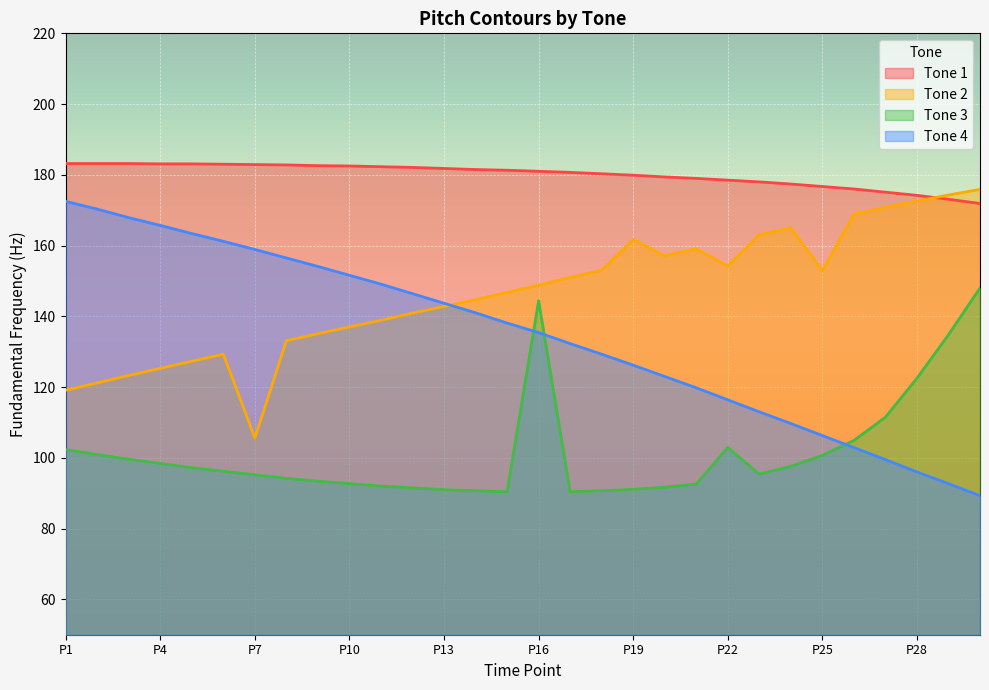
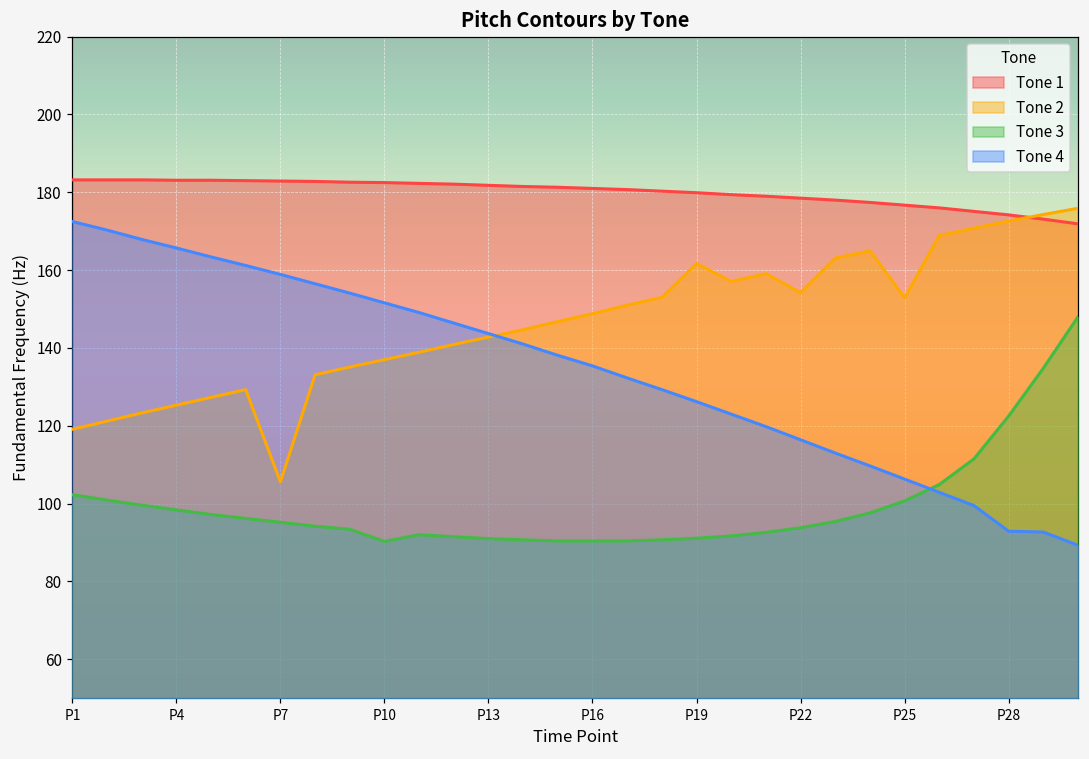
  {
    "Tone 1": {
      "P1": 183,
      "P4": 183,
      "P7": 183,
      "P10": 183,
      "P13": 182,
      "P16": 181,
      "P19": 180,
      "P22": 179,
      "P25": 177,
      "P28": 174
    },
    "Tone 2": {
      "P1": 119,
      "P4": 125,
      "P7": 106,
      "P10": 137,
      "P13": 143,
      "P16": 149,
      "P19": 162,
      "P22": 154,
      "P25": 153,
      "P28": 173
    },
    "Tone 3": {
      "P1": 102,
      "P4": 98,
      "P7": 95,
-     "P10": 93,
+     "P10": 90,
      "P13": 91,
-     "P16": 144,
+     "P16": 90,
      "P19": 91,
-     "P22": 103,
+     "P22": 94,
      "P25": 101,
      "P28": 123
    },
    "Tone 4": {
      "P1": 173,
      "P4": 166,
      "P7": 159,
      "P10": 152,
      "P13": 144,
      "P16": 135,
      "P19": 126,
      "P22": 116,
      "P25": 106,
-     "P28": 96
+     "P28": 93
    }
  }
